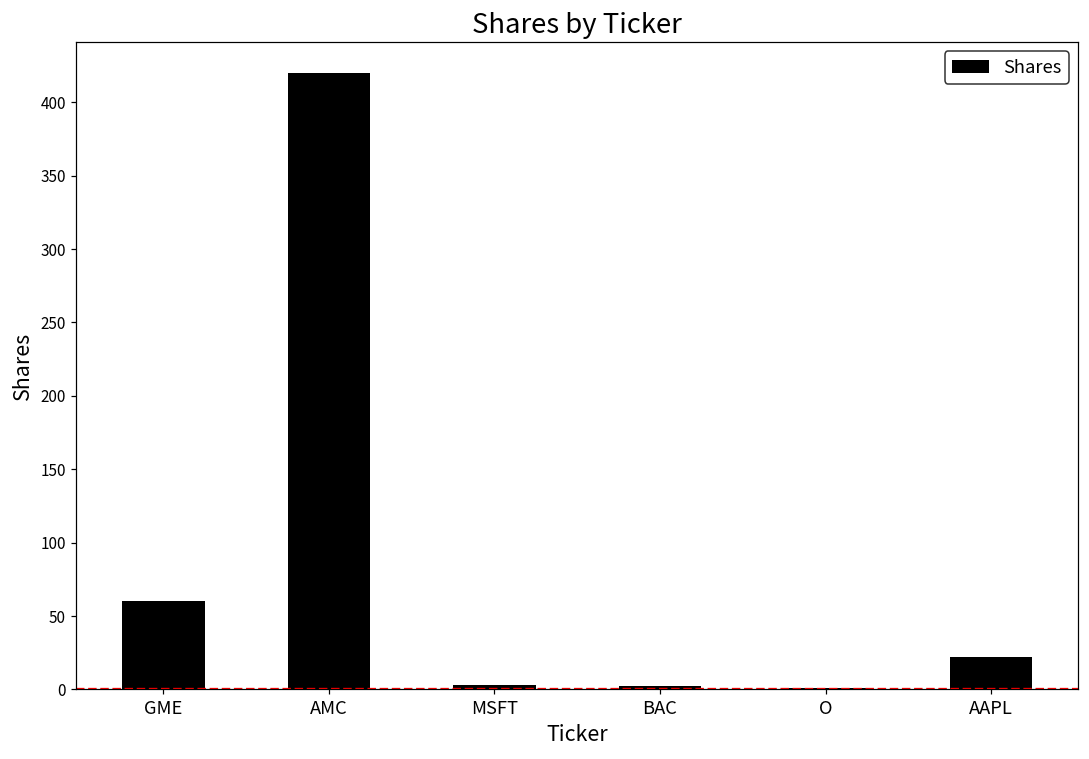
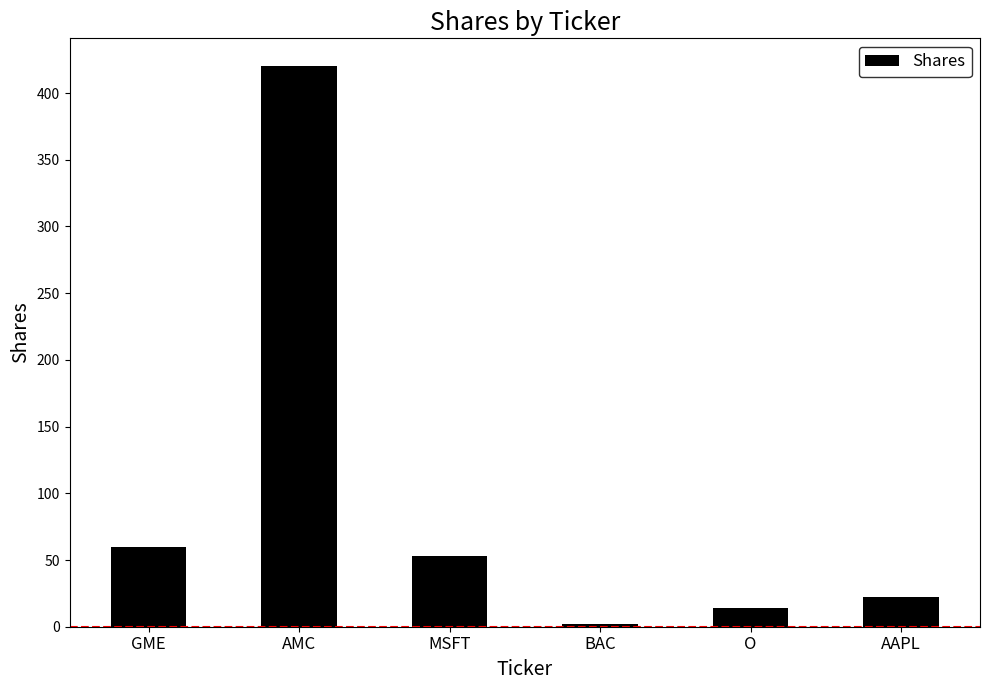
  {
    "GME": 60,
    "AMC": 420,
-   "MSFT": 3,
+   "MSFT": 53,
    "BAC": 2,
-   "O": 1,
+   "O": 14,
    "AAPL": 22
  }
